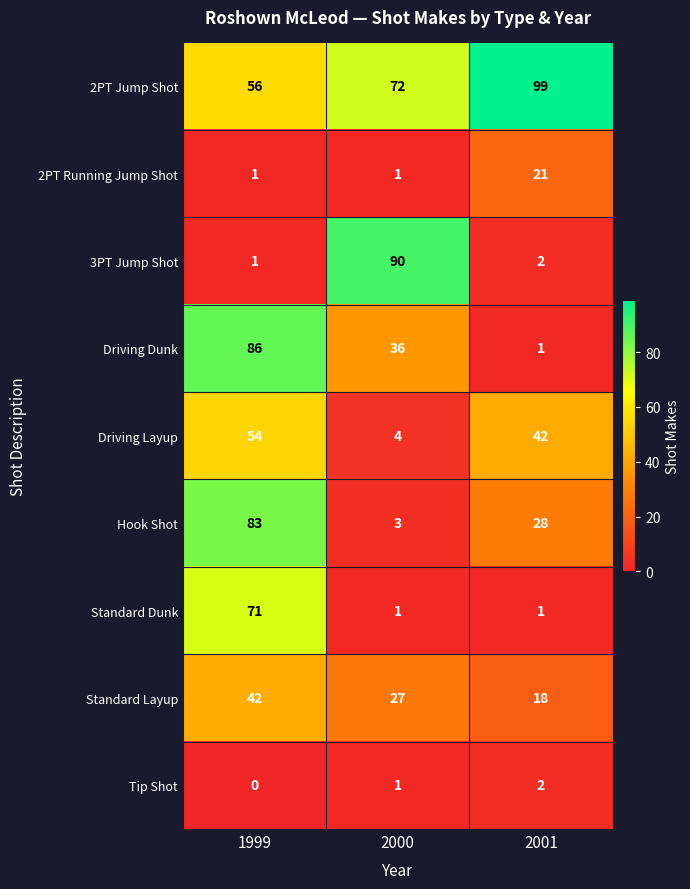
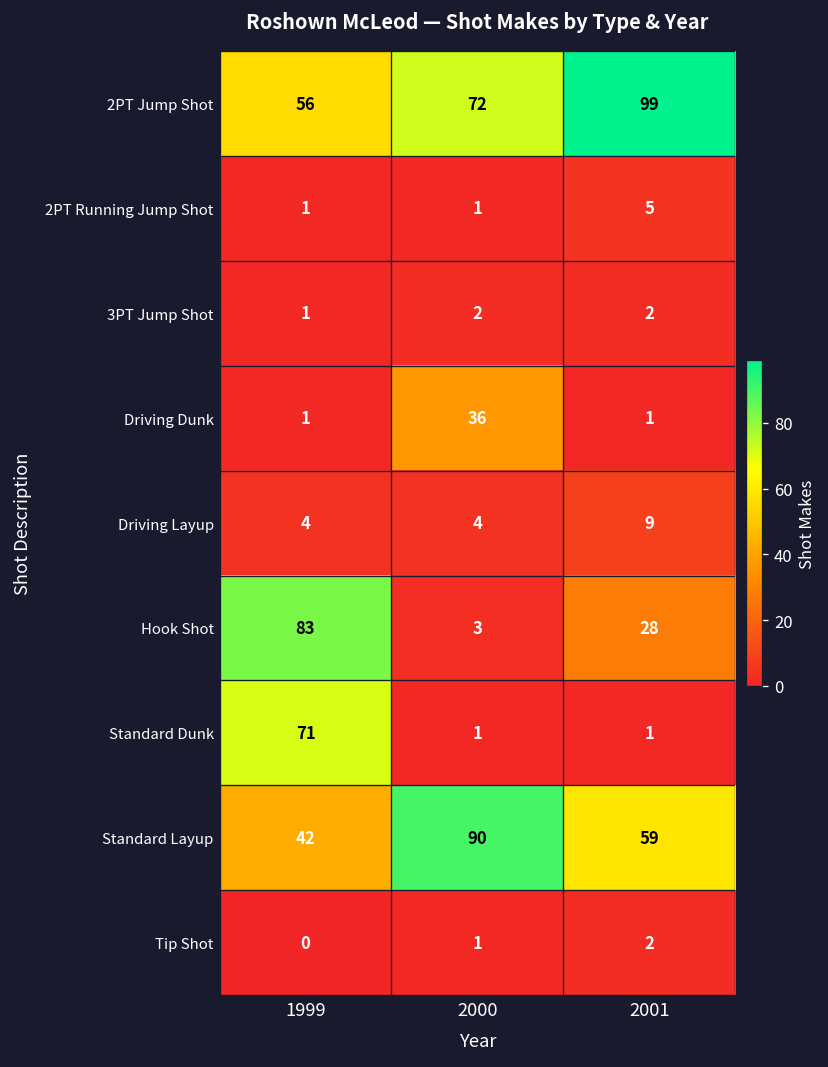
  {
    "2PT Jump Shot": {
      "1999": 56,
      "2000": 72,
      "2001": 99
    },
    "2PT Running Jump Shot": {
      "1999": 1,
      "2000": 1,
-     "2001": 21
+     "2001": 5
    },
    "3PT Jump Shot": {
      "1999": 1,
-     "2000": 90,
+     "2000": 2,
      "2001": 2
    },
    "Driving Dunk": {
-     "1999": 86,
+     "1999": 1,
      "2000": 36,
      "2001": 1
    },
    "Driving Layup": {
-     "1999": 54,
+     "1999": 4,
      "2000": 4,
-     "2001": 42
+     "2001": 9
    },
    "Hook Shot": {
      "1999": 83,
      "2000": 3,
      "2001": 28
    },
    "Standard Dunk": {
      "1999": 71,
      "2000": 1,
      "2001": 1
    },
    "Standard Layup": {
      "1999": 42,
-     "2000": 27,
-     "2001": 18
+     "2000": 90,
+     "2001": 59
    },
    "Tip Shot": {
      "1999": 0,
      "2000": 1,
      "2001": 2
    }
  }
